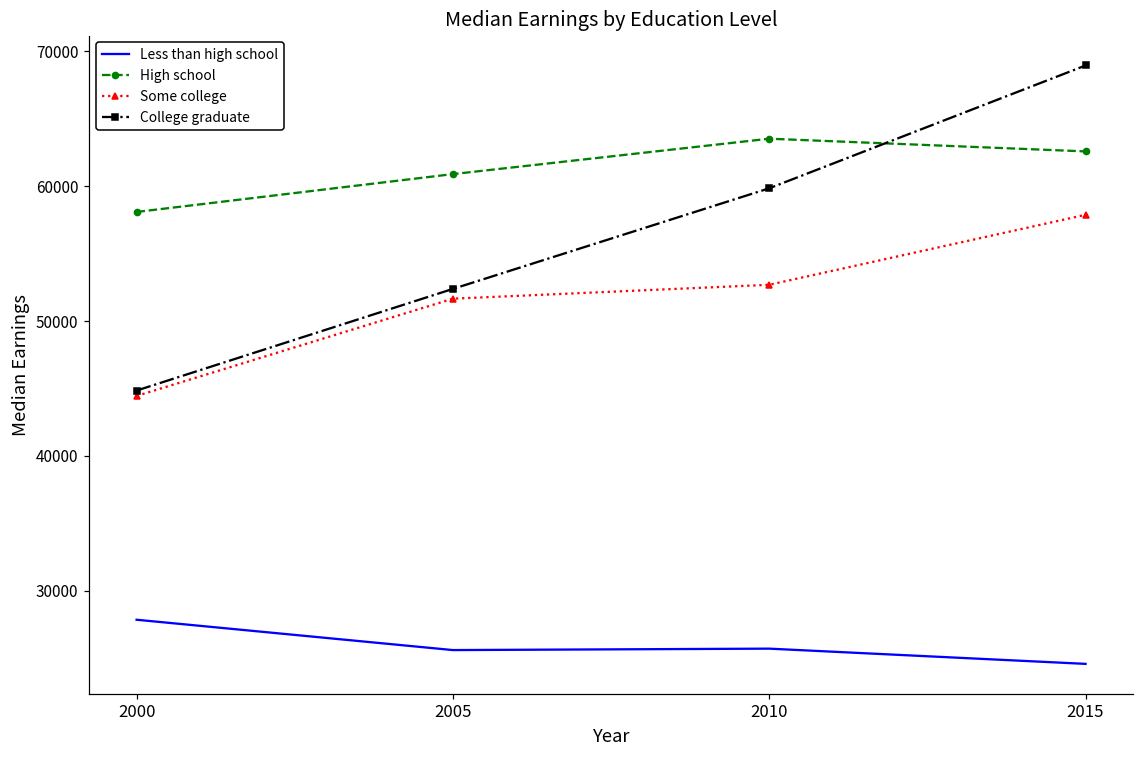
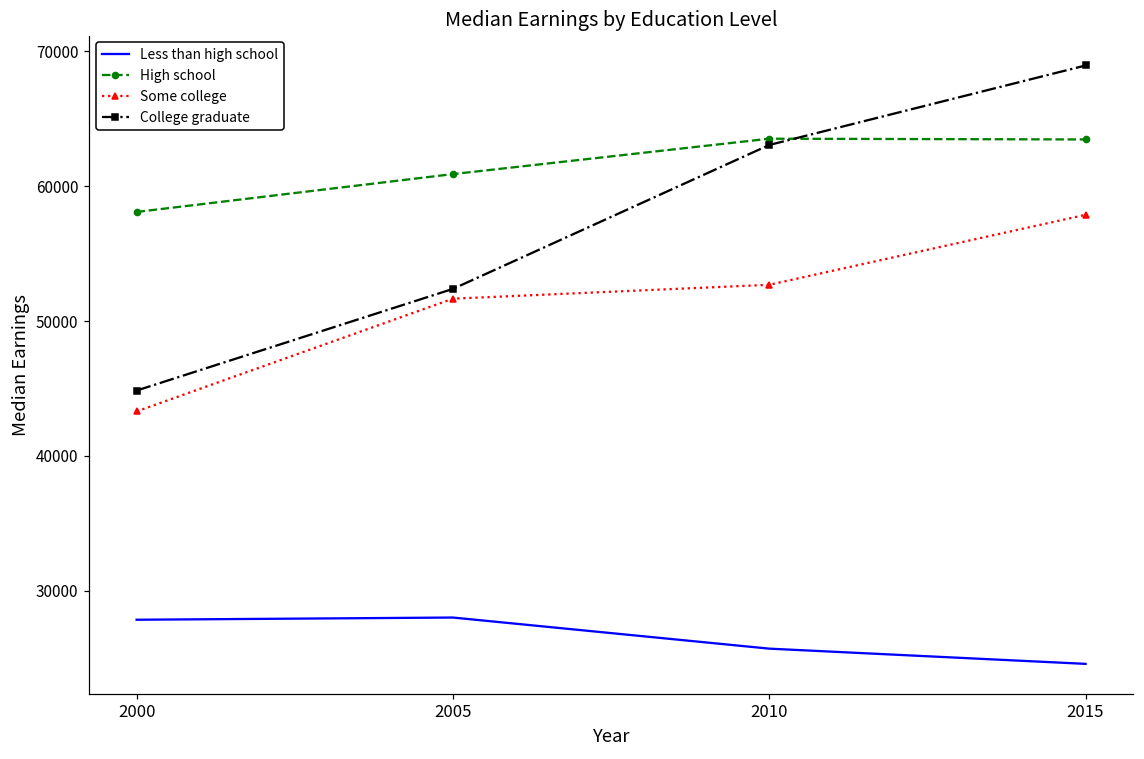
  {
    "Less than high school": {
      "2000": 27900,
-     "2005": 25600,
+     "2005": 28000,
      "2010": 25700,
      "2015": 24600
    },
    "High school": {
      "2000": 58100,
      "2005": 60900,
      "2010": 63500,
-     "2015": 62600
+     "2015": 63500
    },
    "Some college": {
-     "2000": 44400,
+     "2000": 43300,
      "2005": 51700,
      "2010": 52700,
      "2015": 57900
    },
    "College graduate": {
      "2000": 44800,
      "2005": 52400,
-     "2010": 59800,
+     "2010": 63100,
      "2015": 68900
    }
  }
